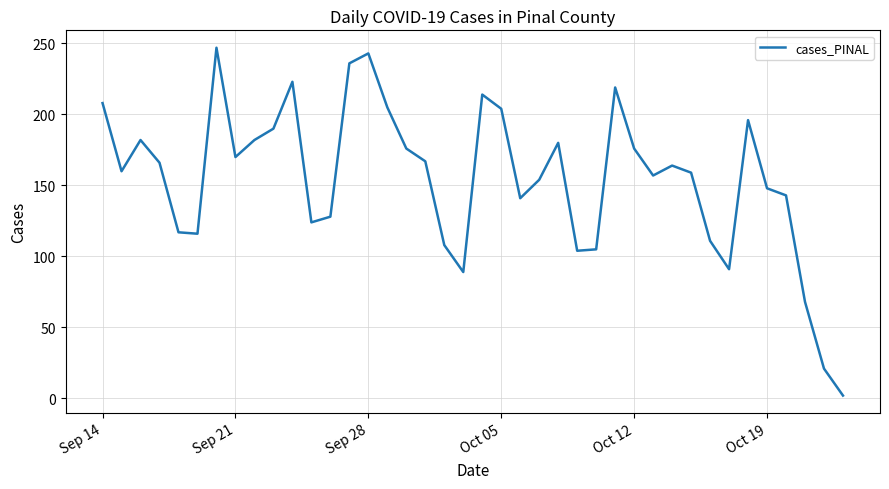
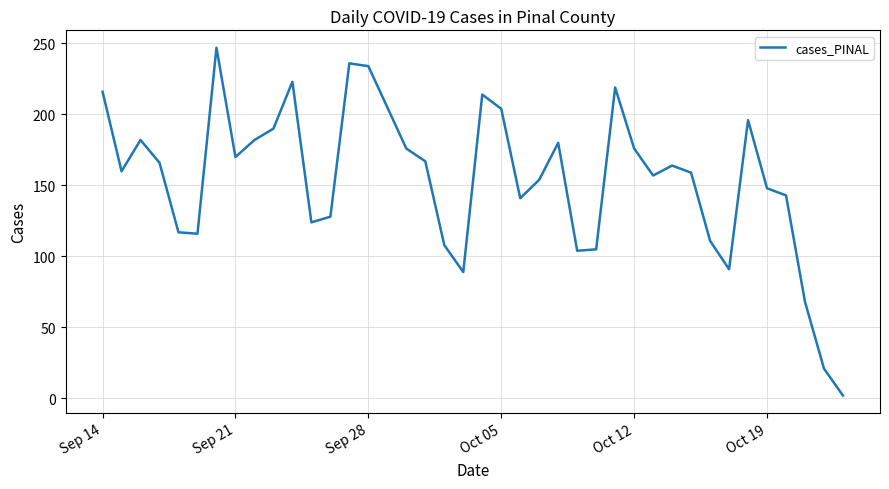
  {
-   "Sep 14": 208,
+   "Sep 14": 216,
    "Sep 21": 170,
-   "Sep 28": 243,
+   "Sep 28": 234,
    "Oct 05": 204,
    "Oct 12": 176,
    "Oct 19": 148
  }
